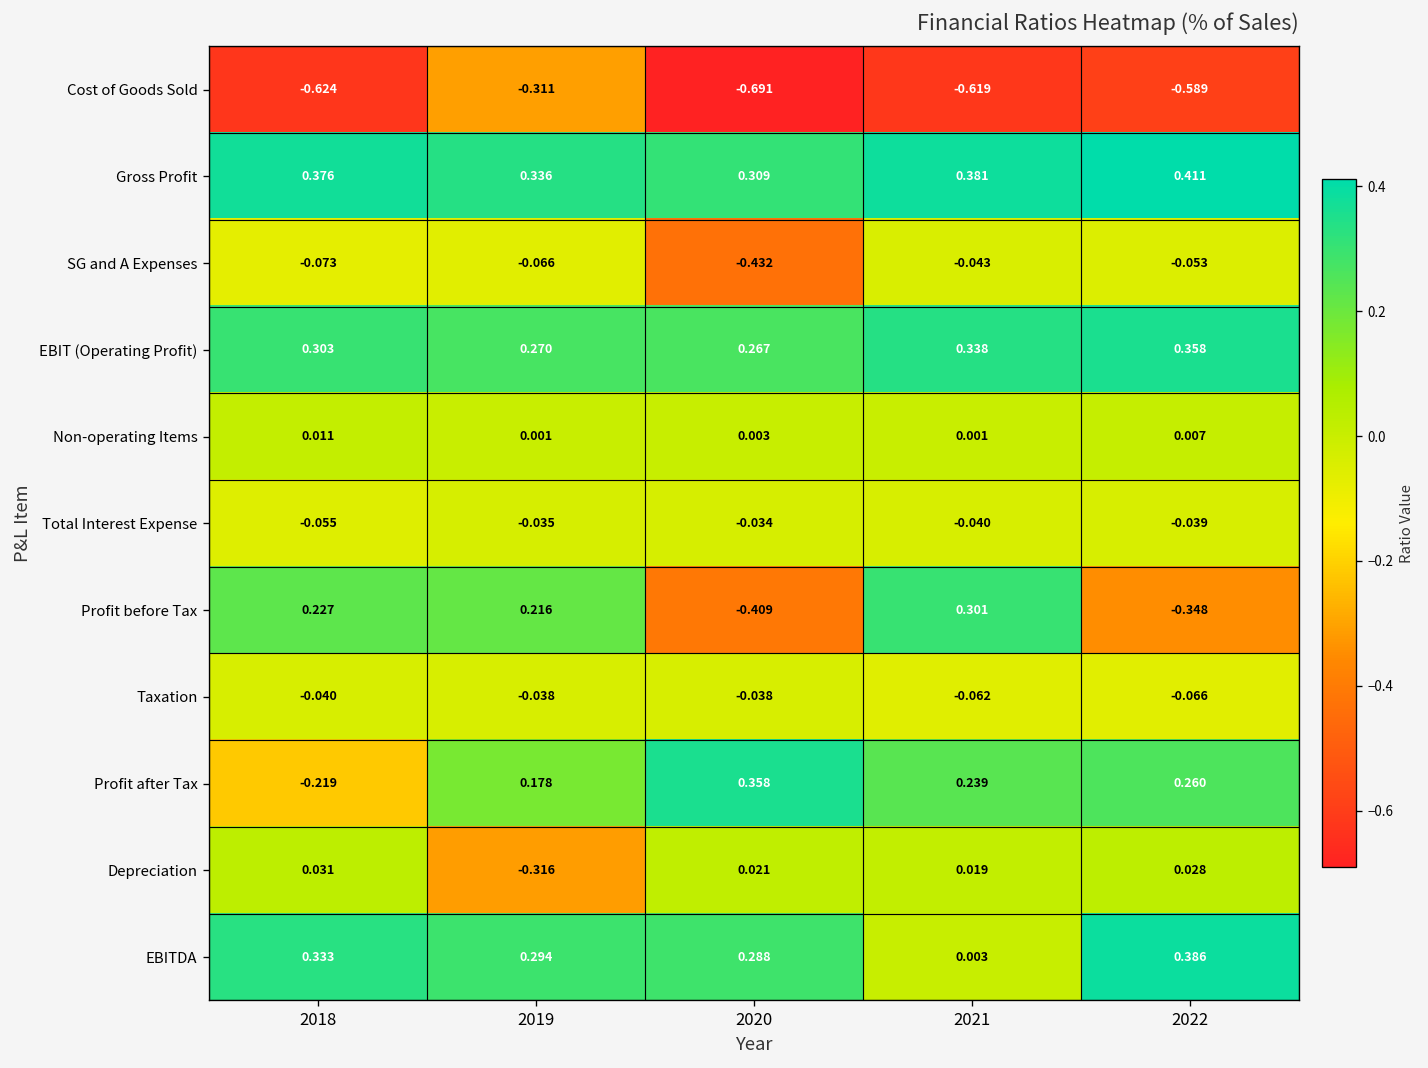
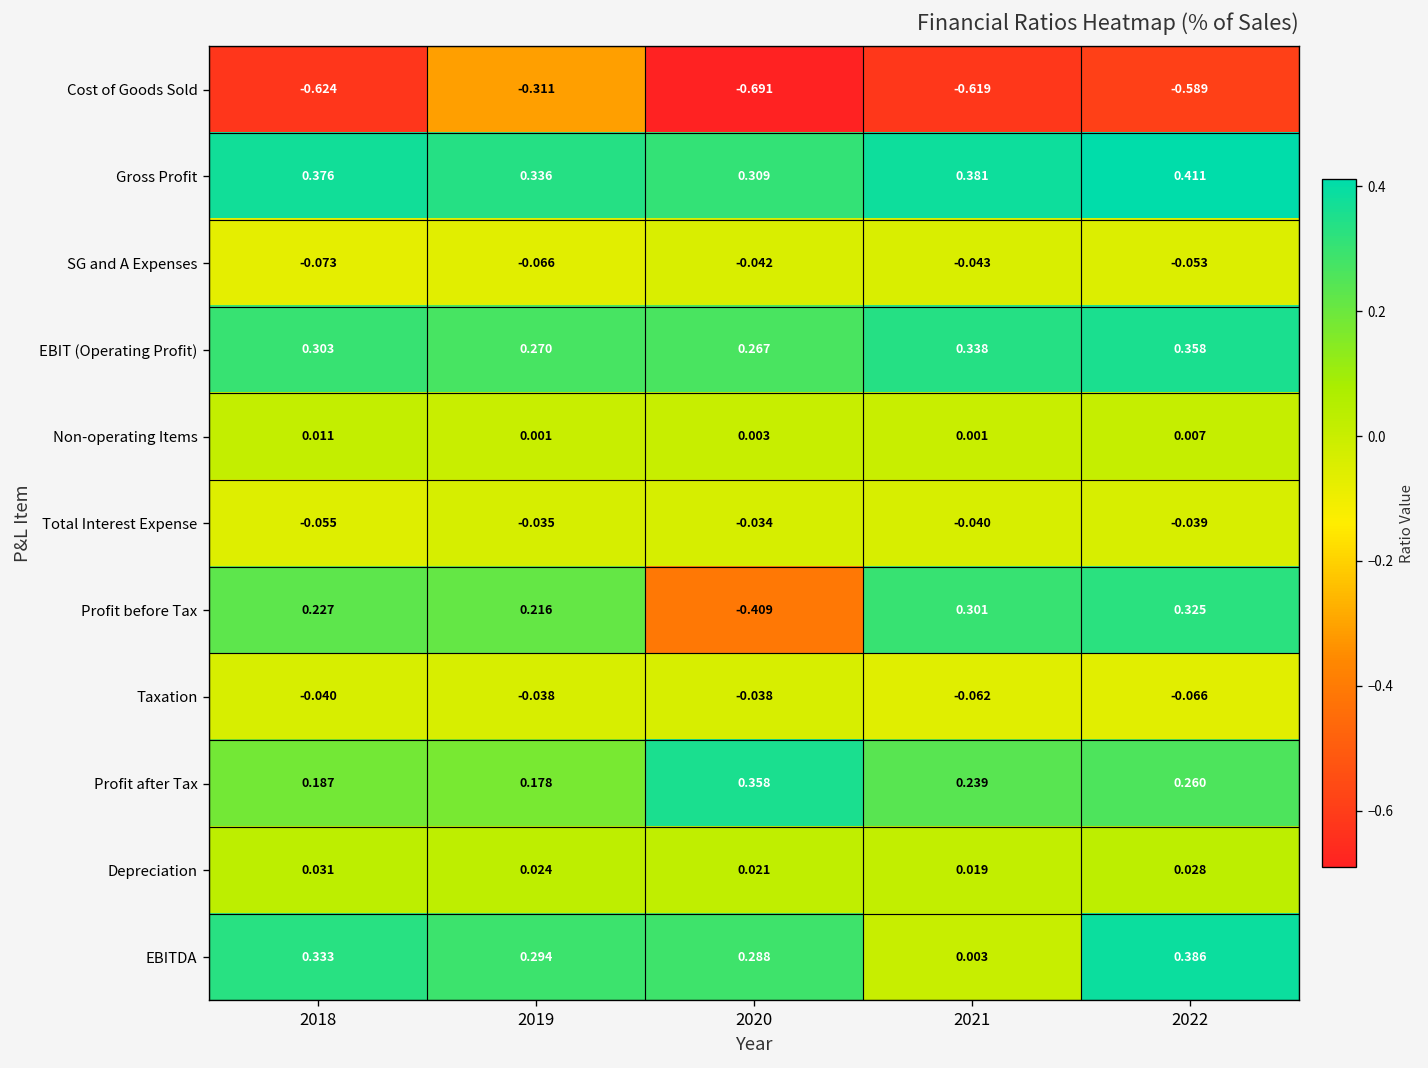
  {
    "Cost of Goods Sold": {
      "2018": -0.624,
      "2019": -0.311,
      "2020": -0.691,
      "2021": -0.619,
      "2022": -0.589
    },
    "Gross Profit": {
      "2018": 0.376,
      "2019": 0.336,
      "2020": 0.309,
      "2021": 0.381,
      "2022": 0.411
    },
    "SG and A Expenses": {
      "2018": -0.073,
      "2019": -0.066,
-     "2020": -0.432,
+     "2020": -0.042,
      "2021": -0.043,
      "2022": -0.053
    },
    "EBIT (Operating Profit)": {
      "2018": 0.303,
      "2019": 0.270,
      "2020": 0.267,
      "2021": 0.338,
      "2022": 0.358
    },
    "Non-operating Items": {
      "2018": 0.011,
      "2019": 0.001,
      "2020": 0.003,
      "2021": 0.001,
      "2022": 0.007
    },
    "Total Interest Expense": {
      "2018": -0.055,
      "2019": -0.035,
      "2020": -0.034,
      "2021": -0.040,
      "2022": -0.039
    },
    "Profit before Tax": {
      "2018": 0.227,
      "2019": 0.216,
      "2020": -0.409,
      "2021": 0.301,
-     "2022": -0.348
+     "2022": 0.325
    },
    "Taxation": {
      "2018": -0.040,
      "2019": -0.038,
      "2020": -0.038,
      "2021": -0.062,
      "2022": -0.066
    },
    "Profit after Tax": {
-     "2018": -0.219,
+     "2018": 0.187,
      "2019": 0.178,
      "2020": 0.358,
      "2021": 0.239,
      "2022": 0.260
    },
    "Depreciation": {
      "2018": 0.031,
-     "2019": -0.316,
+     "2019": 0.024,
      "2020": 0.021,
      "2021": 0.019,
      "2022": 0.028
    },
    "EBITDA": {
      "2018": 0.333,
      "2019": 0.294,
      "2020": 0.288,
      "2021": 0.003,
      "2022": 0.386
    }
  }
